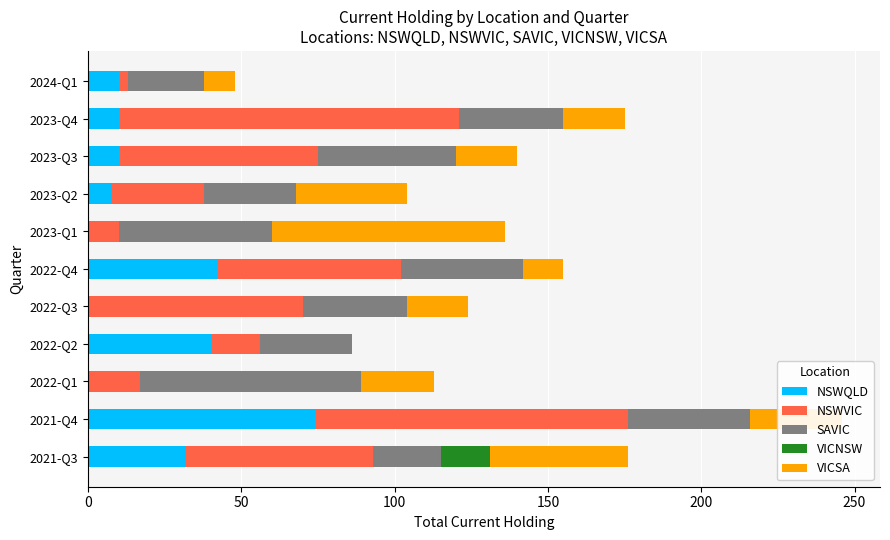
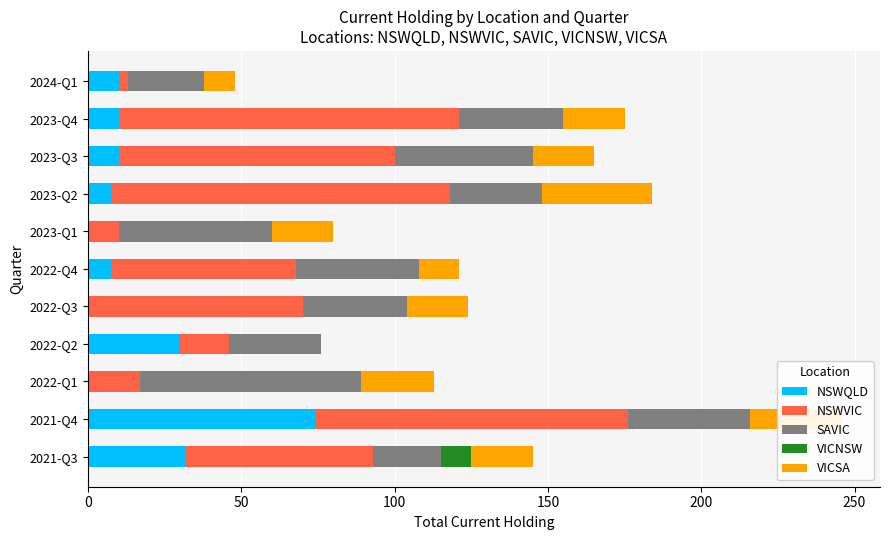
  {
    "NSWQLD": {
      "2024-Q1": 10,
      "2023-Q4": 10,
      "2023-Q3": 10,
      "2023-Q2": 8,
      "2023-Q1": 0,
-     "2022-Q4": 42,
+     "2022-Q4": 8,
      "2022-Q3": 0,
-     "2022-Q2": 40,
+     "2022-Q2": 30,
      "2022-Q1": 0,
      "2021-Q4": 74,
      "2021-Q3": 32
    },
    "NSWVIC": {
      "2024-Q1": 3,
      "2023-Q4": 111,
-     "2023-Q3": 65,
-     "2023-Q2": 30,
+     "2023-Q3": 90,
+     "2023-Q2": 110,
      "2023-Q1": 10,
      "2022-Q4": 60,
      "2022-Q3": 70,
      "2022-Q2": 16,
      "2022-Q1": 17,
      "2021-Q4": 102,
      "2021-Q3": 61
    },
    "SAVIC": {
      "2024-Q1": 25,
      "2023-Q4": 34,
      "2023-Q3": 45,
      "2023-Q2": 30,
      "2023-Q1": 50,
      "2022-Q4": 40,
      "2022-Q3": 34,
      "2022-Q2": 30,
      "2022-Q1": 72,
      "2021-Q4": 40,
      "2021-Q3": 22
    },
    "VICNSW": {
      "2024-Q1": 0,
      "2023-Q4": 0,
      "2023-Q3": 0,
      "2023-Q2": 0,
      "2023-Q1": 0,
      "2022-Q4": 0,
      "2022-Q3": 0,
      "2022-Q2": 0,
      "2022-Q1": 0,
      "2021-Q4": 0,
-     "2021-Q3": 16
+     "2021-Q3": 10
    },
    "VICSA": {
      "2024-Q1": 10,
      "2023-Q4": 20,
      "2023-Q3": 20,
      "2023-Q2": 36,
-     "2023-Q1": 76,
+     "2023-Q1": 20,
      "2022-Q4": 13,
      "2022-Q3": 20,
      "2022-Q2": 0,
      "2022-Q1": 24,
-     "2021-Q3": 45
+     "2021-Q3": 20
    }
  }
